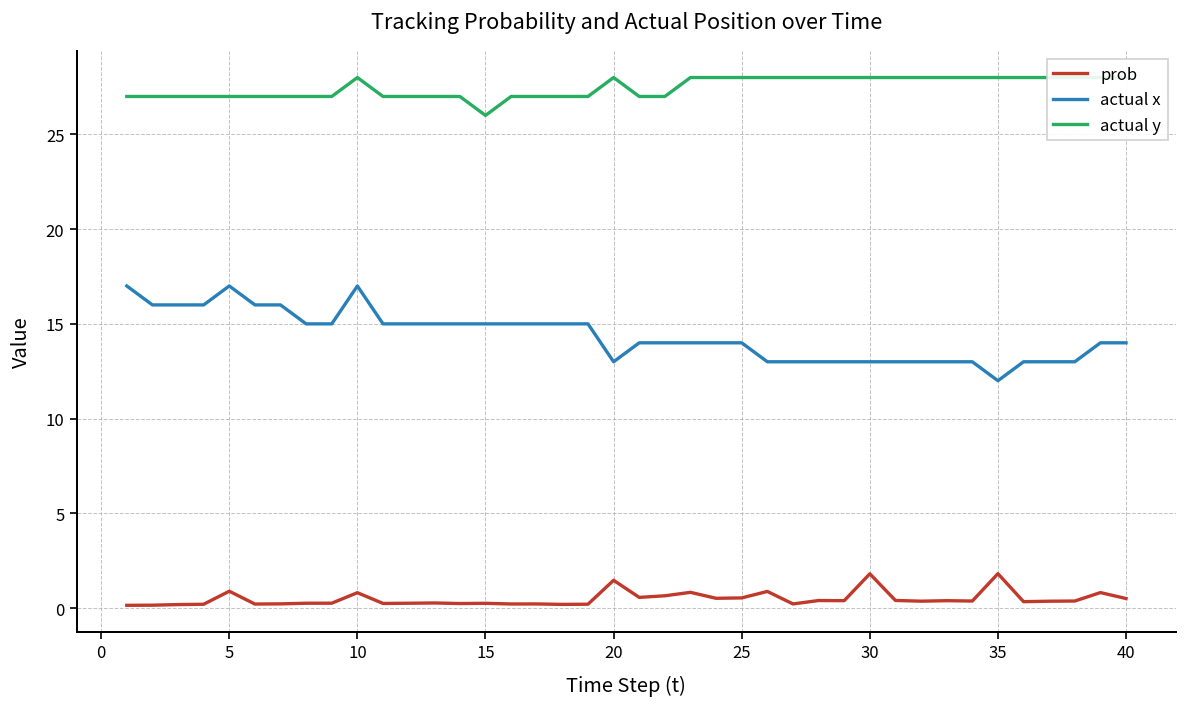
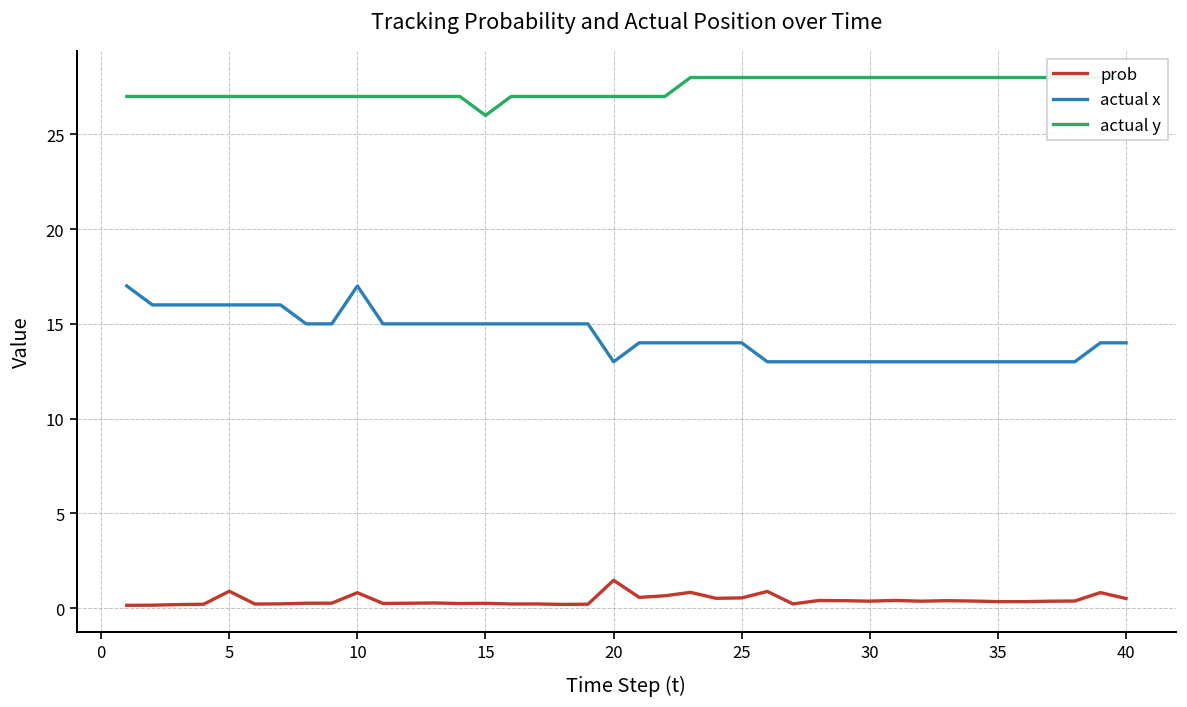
  {
    "prob": {
      "5": 0.9,
      "10": 0.8,
      "15": 0.3,
      "20": 1.5,
      "25": 0.5,
-     "30": 1.8,
-     "35": 1.8,
+     "30": 0.4,
+     "35": 0.3,
      "40": 0.5
    },
    "actual x": {
-     "5": 17,
+     "5": 16,
      "10": 17,
      "15": 15,
      "20": 13,
      "25": 14,
      "30": 13,
-     "35": 12,
+     "35": 13,
      "40": 14
    },
    "actual y": {
      "5": 27,
-     "10": 28,
+     "10": 27,
      "15": 26,
-     "20": 28,
+     "20": 27,
      "25": 28,
      "30": 28,
      "35": 28
    }
  }
